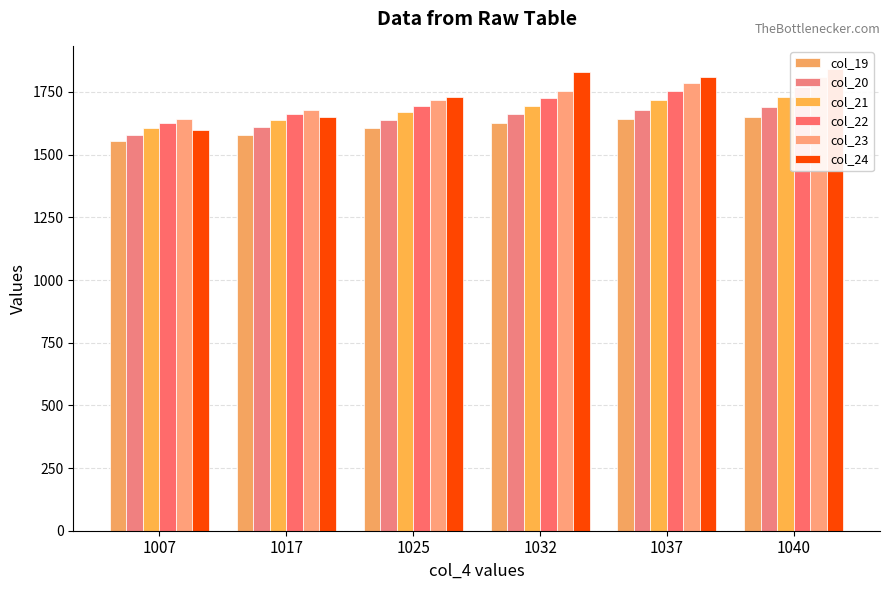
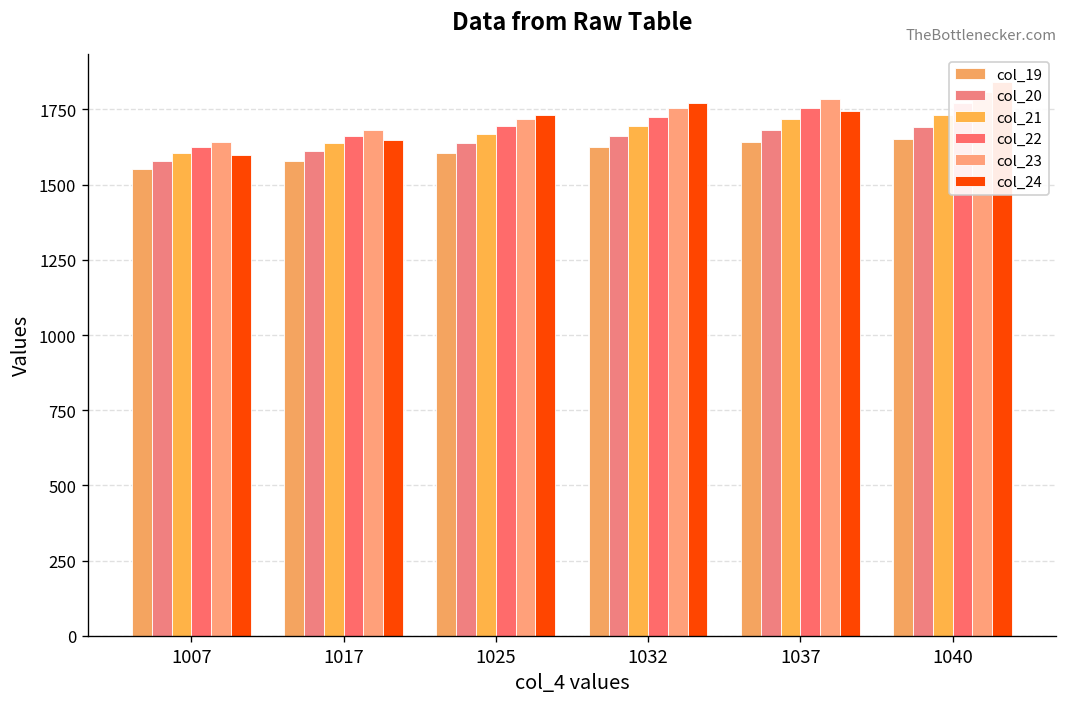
  {
    "col_24": {
      "1007": 1600,
      "1017": 1650,
      "1025": 1730,
-     "1032": 1830,
-     "1037": 1810
+     "1032": 1770,
+     "1037": 1740
    }
  }
